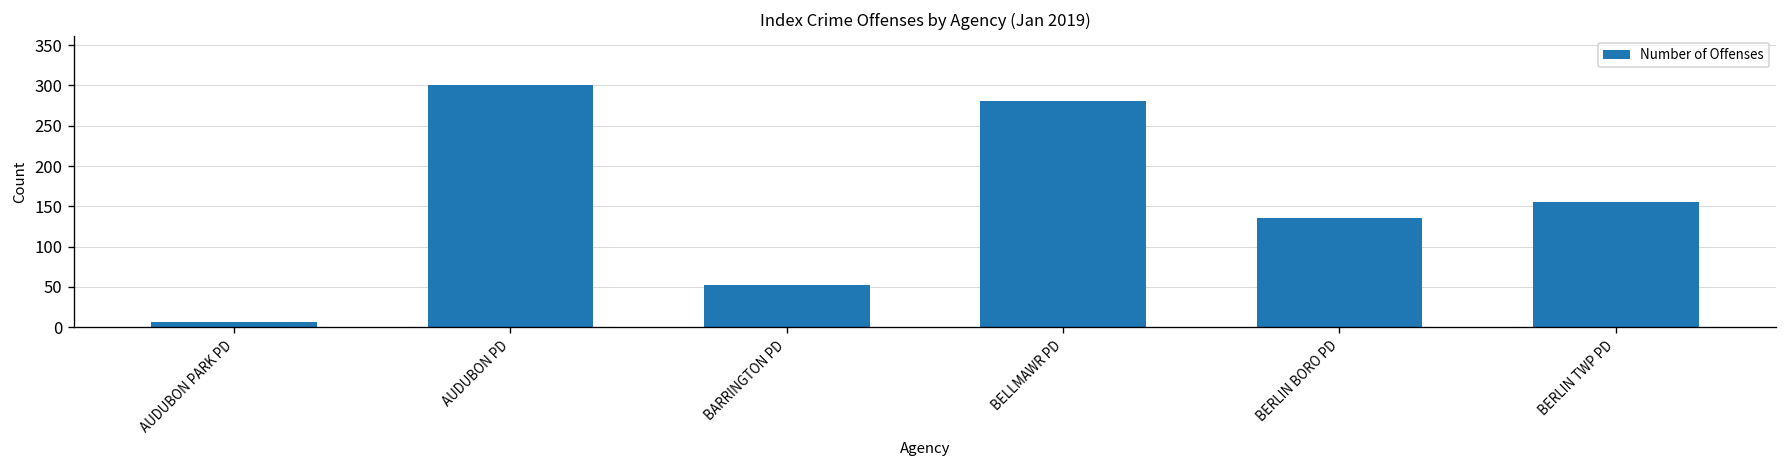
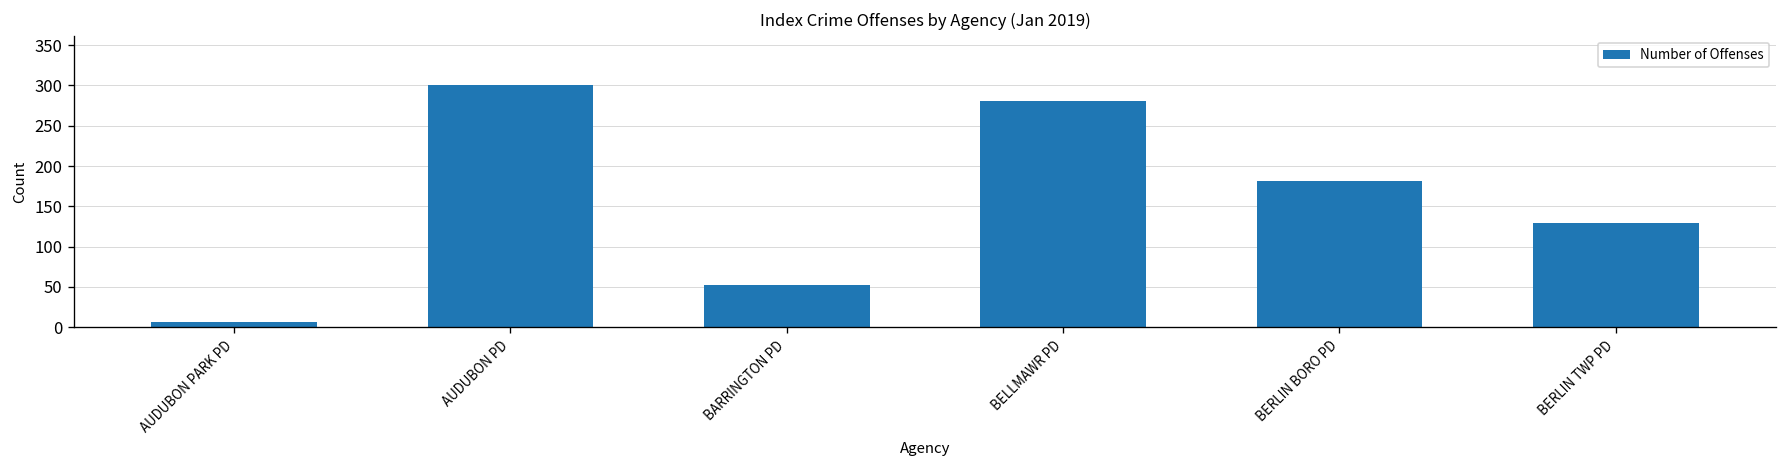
  {
    "AUDUBON PARK PD": 10,
    "AUDUBON PD": 300,
    "BARRINGTON PD": 50,
    "BELLMAWR PD": 280,
-   "BERLIN BORO PD": 140,
-   "BERLIN TWP PD": 160
+   "BERLIN BORO PD": 180,
+   "BERLIN TWP PD": 130
  }
